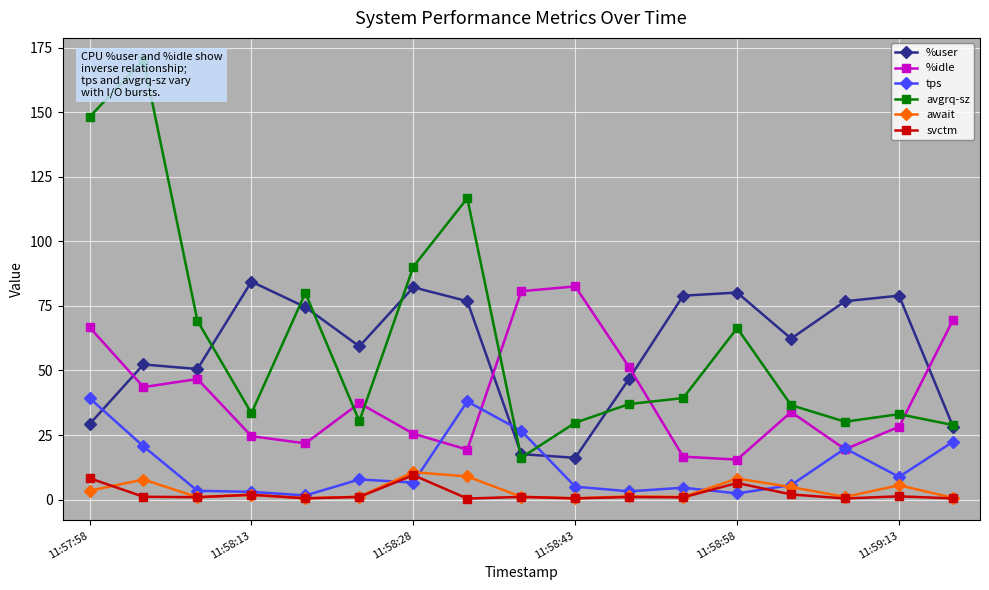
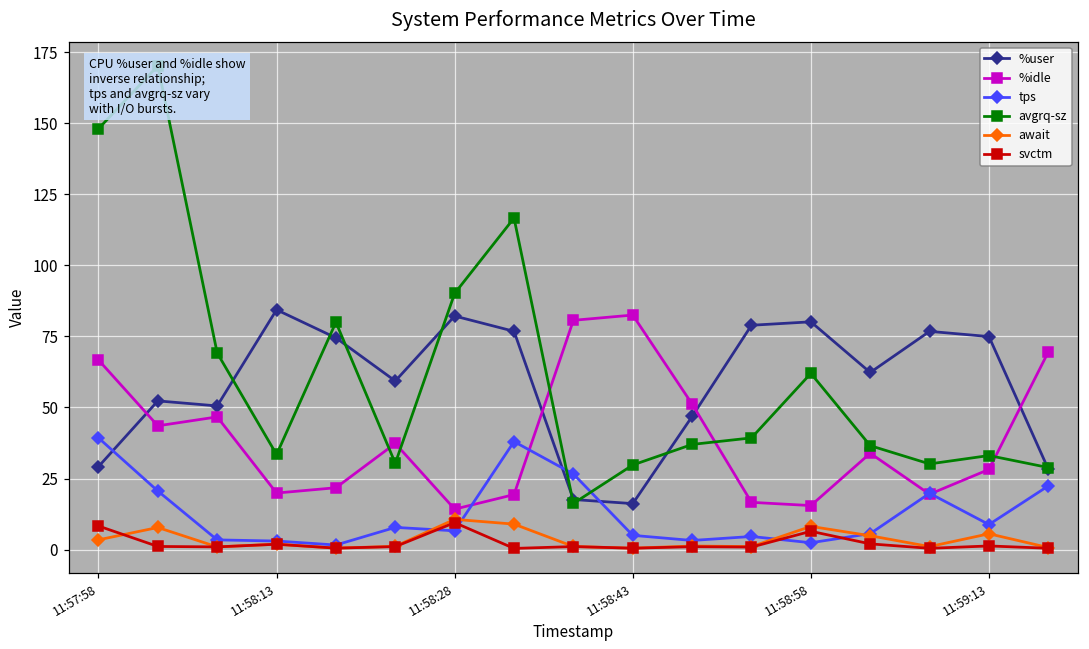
  {
    "%user": {
      "11:57:58": 29,
      "11:58:13": 84,
      "11:58:28": 82,
      "11:58:43": 16,
      "11:58:58": 80,
-     "11:59:13": 79
+     "11:59:13": 75
    },
    "%idle": {
      "11:57:58": 67,
-     "11:58:13": 25,
-     "11:58:28": 26,
+     "11:58:13": 20,
+     "11:58:28": 14,
      "11:58:43": 83,
      "11:58:58": 15,
      "11:59:13": 28
    },
    "tps": {
      "11:57:58": 39,
      "11:58:13": 3,
      "11:58:28": 7,
      "11:58:43": 5,
      "11:58:58": 2,
      "11:59:13": 9
    },
    "avgrq-sz": {
      "11:57:58": 148,
      "11:58:13": 33,
      "11:58:28": 90,
      "11:58:43": 30,
-     "11:58:58": 66,
+     "11:58:58": 62,
      "11:59:13": 33
    },
    "await": {
      "11:57:58": 3,
      "11:58:28": 11,
      "11:58:58": 8,
      "11:59:13": 6
    },
    "svctm": {
      "11:57:58": 8,
      "11:58:28": 9,
      "11:58:58": 6,
      "11:59:13": 1
    }
  }
